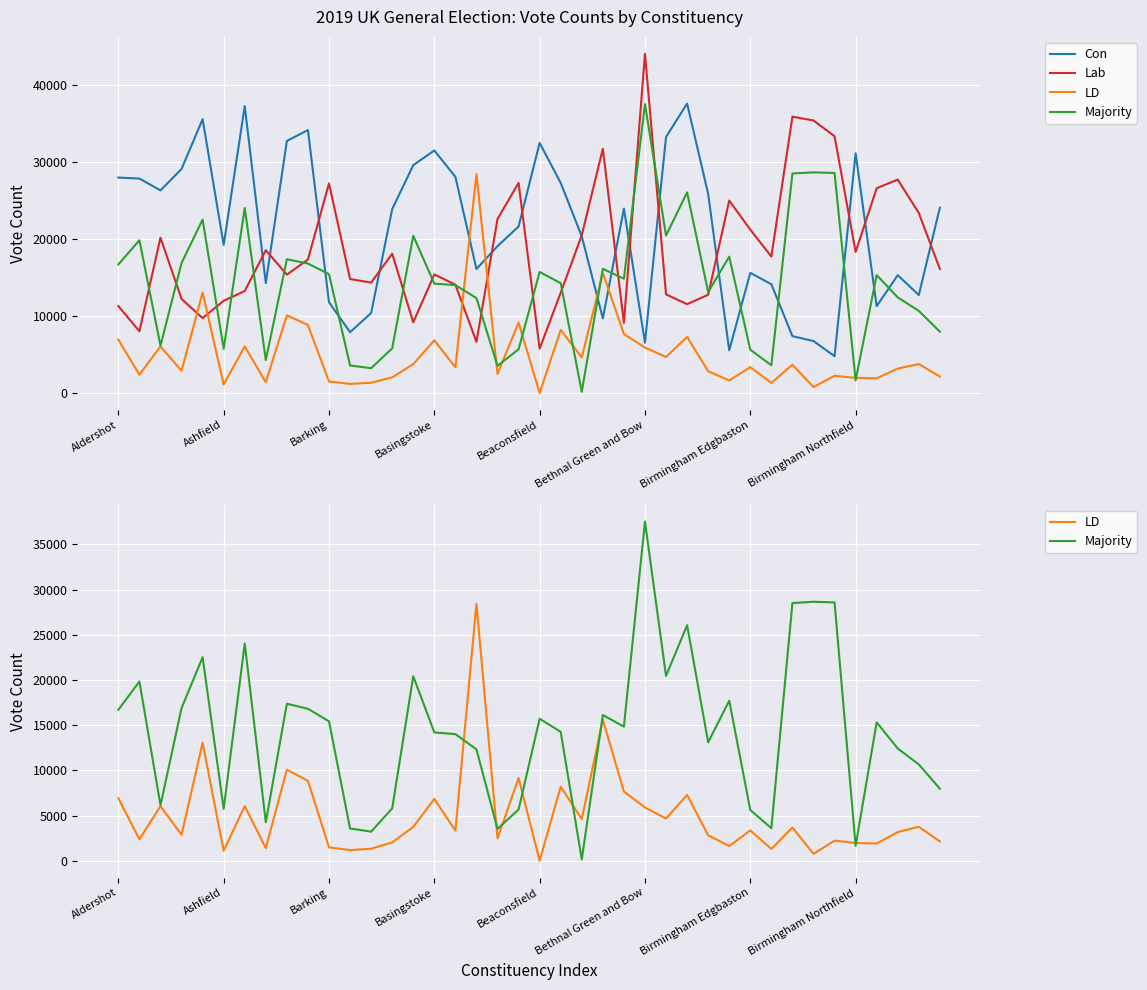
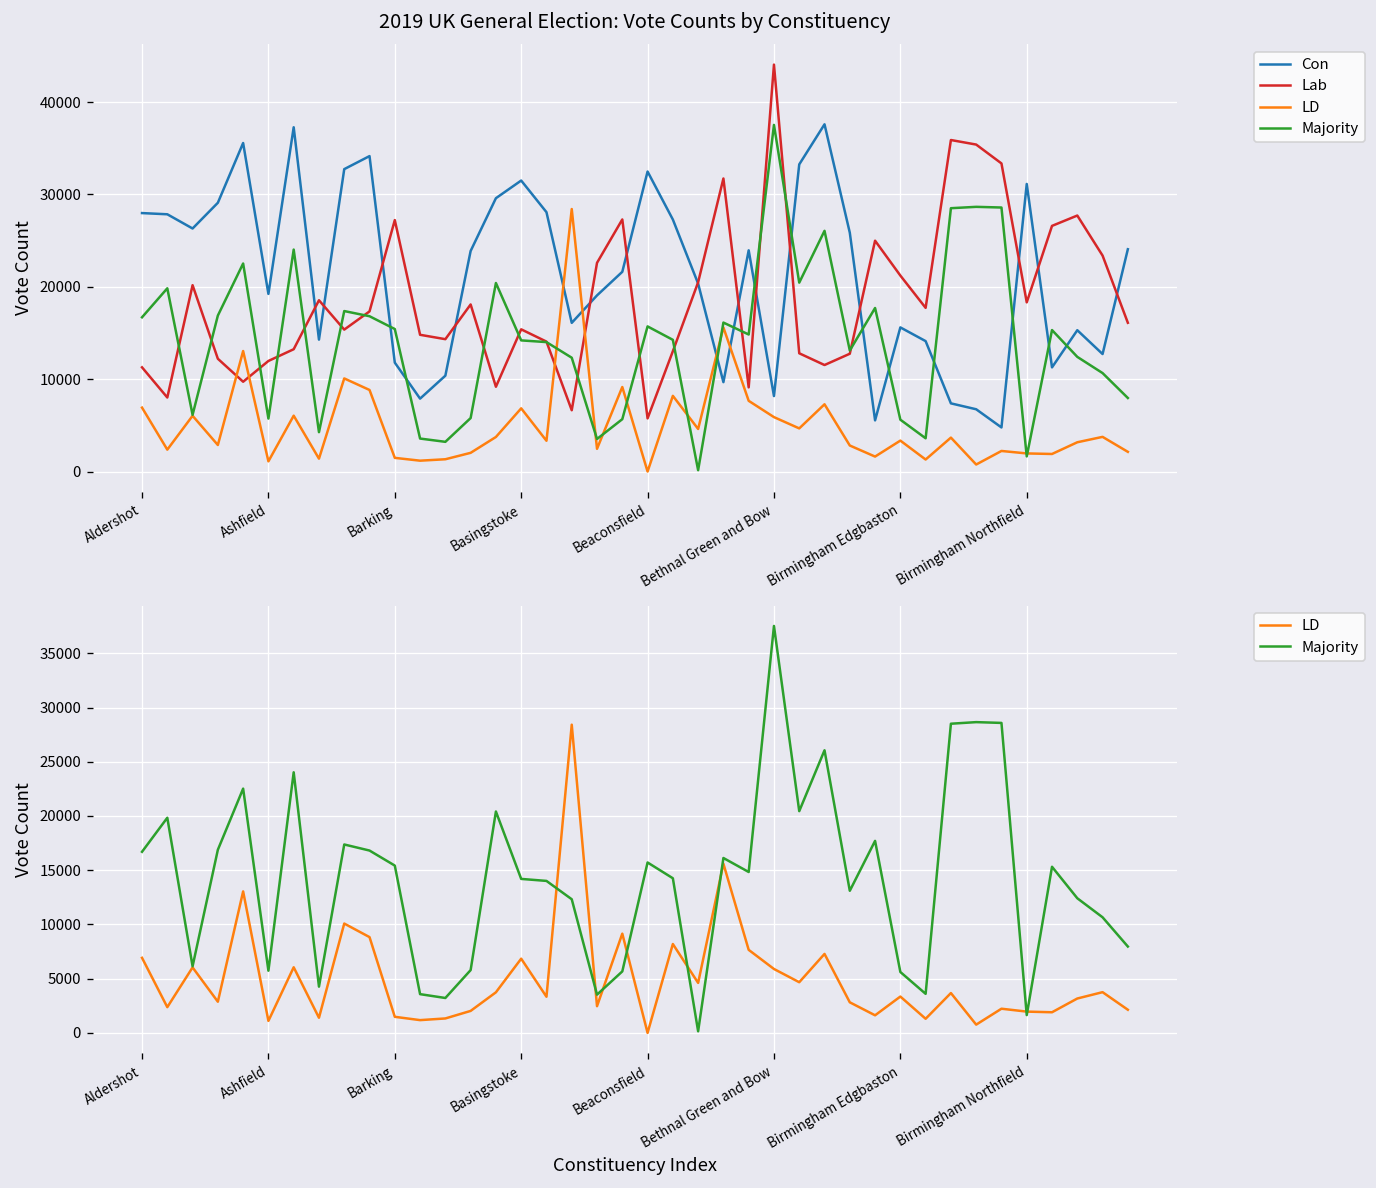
  {
    "2019 UK General Election: Vote Counts by Constituency": {
      "Con": {
        "Aldershot": 28000,
        "Ashfield": 19000,
        "Barking": 12000,
        "Basingstoke": 32000,
        "Beaconsfield": 32000,
-       "Bethnal Green and Bow": 7000,
+       "Bethnal Green and Bow": 8000,
        "Birmingham Edgbaston": 16000,
        "Birmingham Northfield": 31000
      },
      "Lab": {
        "Aldershot": 11000,
        "Ashfield": 12000,
        "Barking": 27000,
        "Basingstoke": 15000,
        "Beaconsfield": 6000,
        "Bethnal Green and Bow": 44000,
        "Birmingham Edgbaston": 21000,
        "Birmingham Northfield": 18000
      },
      "LD": {
        "Aldershot": 7000,
        "Ashfield": 1000,
        "Barking": 1000,
        "Basingstoke": 7000,
        "Beaconsfield": 0,
        "Bethnal Green and Bow": 6000,
        "Birmingham Edgbaston": 3000
      },
      "Majority": {
        "Aldershot": 17000,
        "Ashfield": 6000,
        "Barking": 15000,
        "Basingstoke": 14000,
        "Beaconsfield": 16000,
        "Bethnal Green and Bow": 38000,
        "Birmingham Edgbaston": 6000
      }
    }
  }
